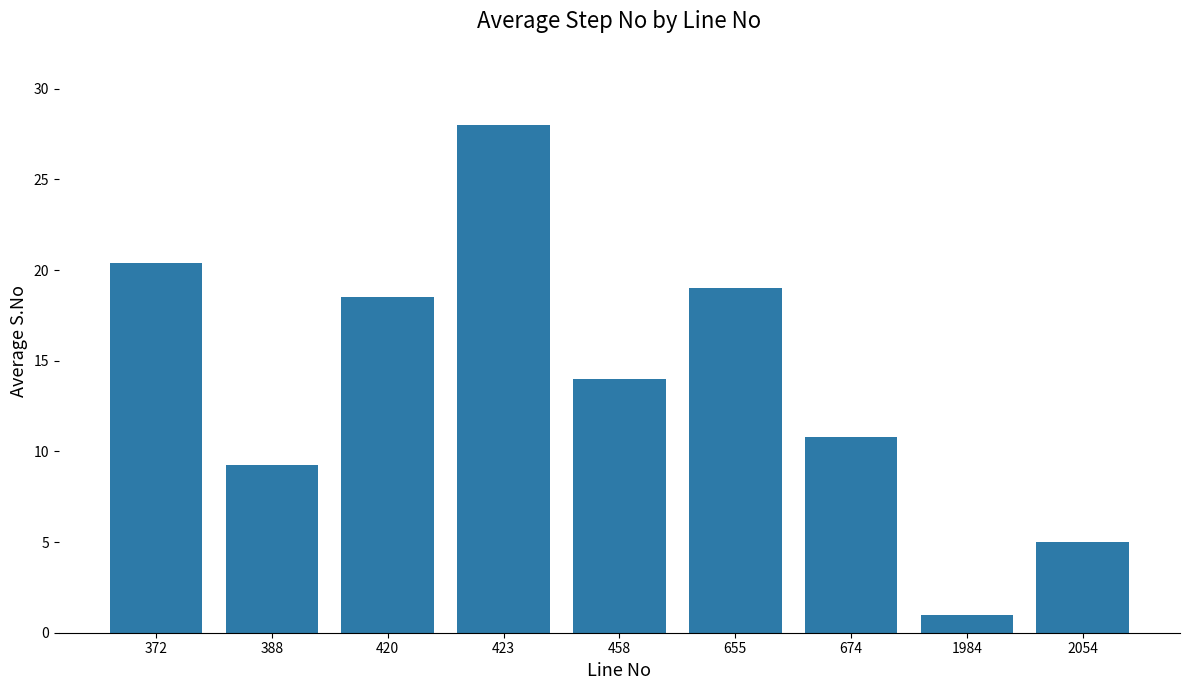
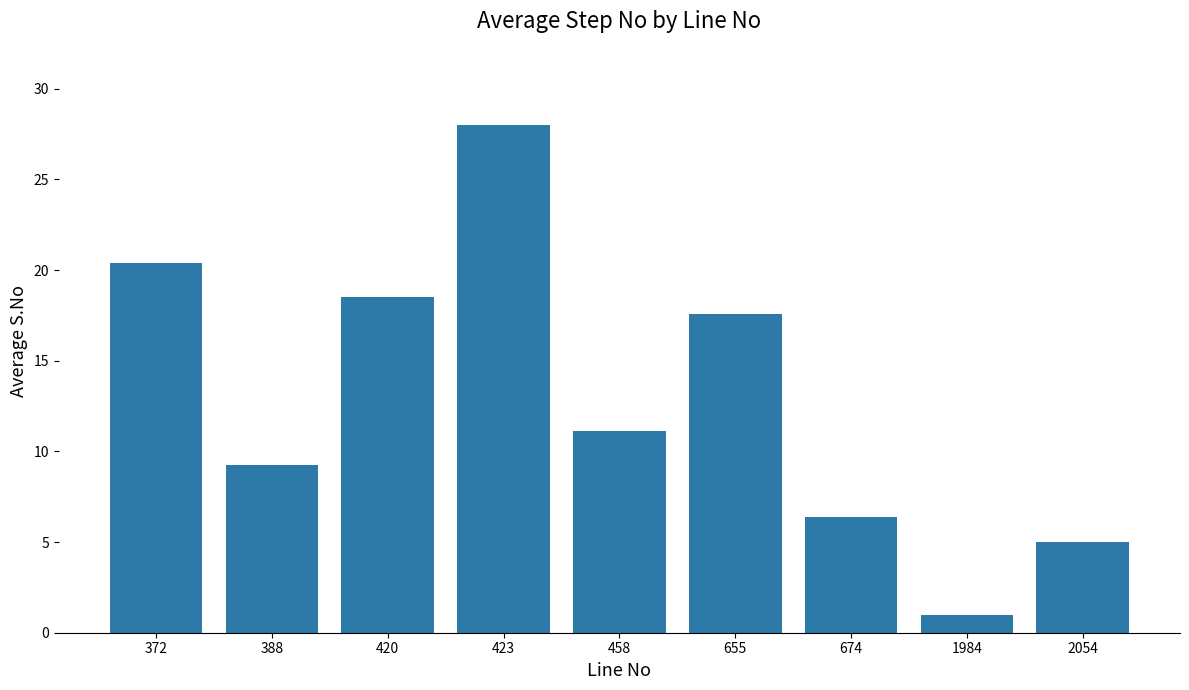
  {
    "372": 20.4,
    "388": 9.3,
    "420": 18.5,
    "423": 28.0,
-   "458": 14.0,
-   "655": 19.0,
-   "674": 10.8,
+   "458": 11.1,
+   "655": 17.6,
+   "674": 6.4,
    "1984": 1.0,
    "2054": 5.0
  }
